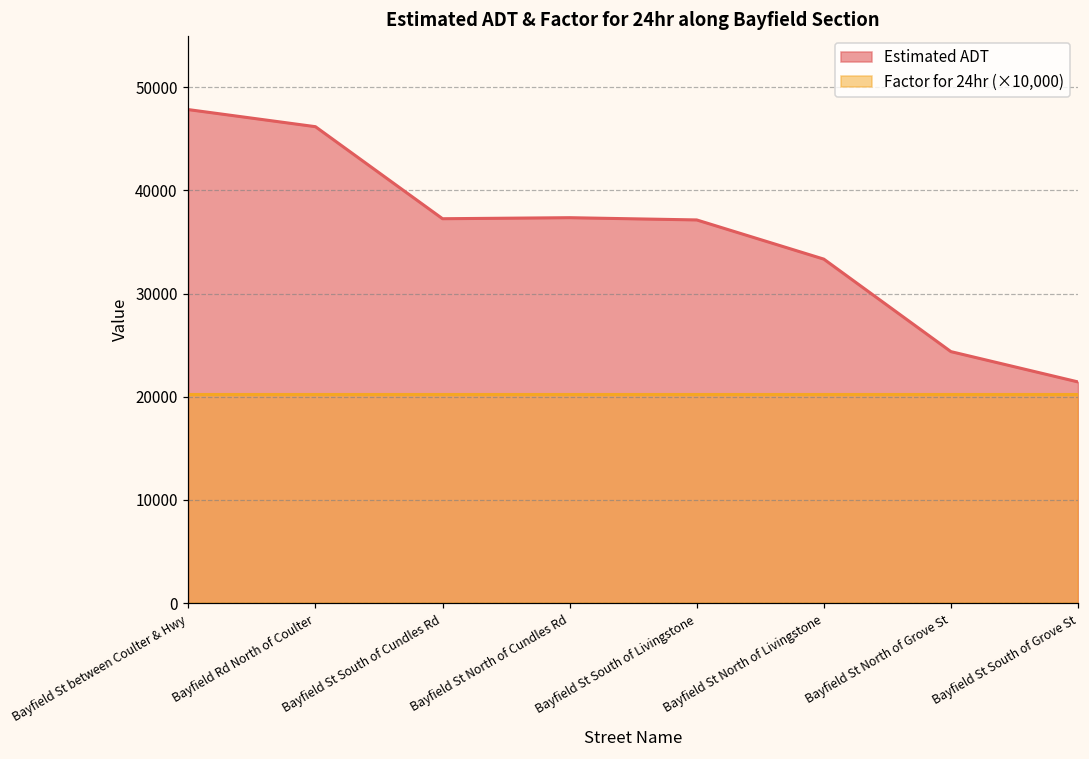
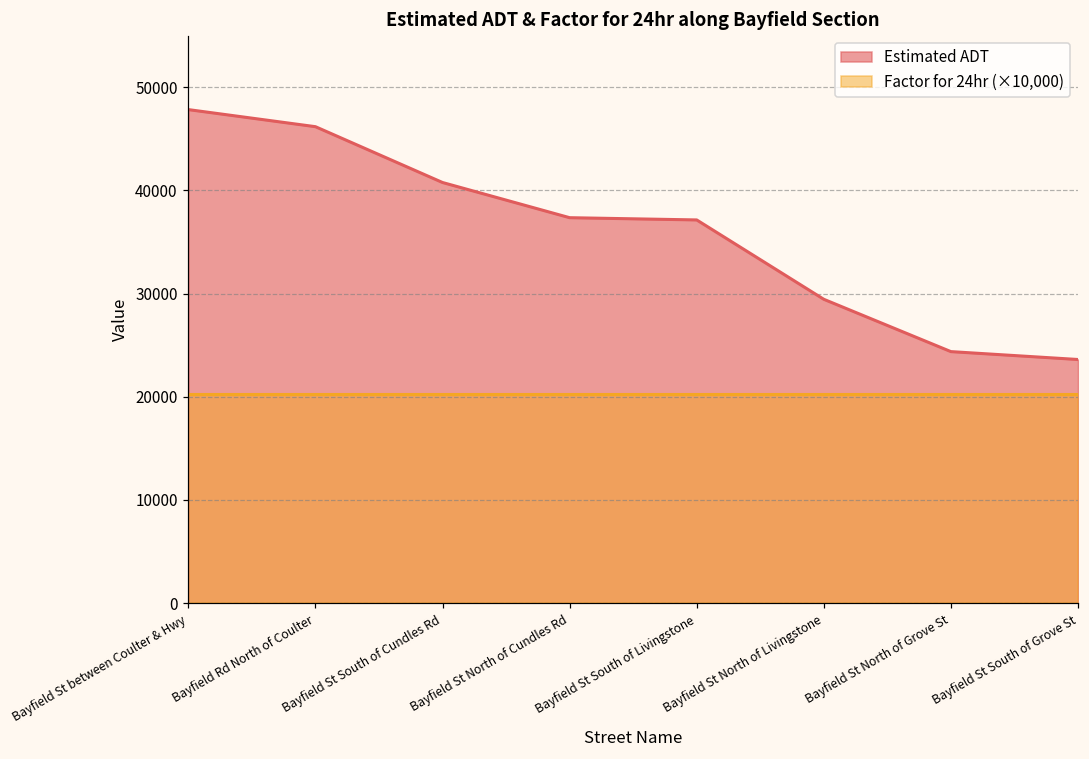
  {
    "Estimated ADT": {
      "Bayfield St between Coulter & Hwy": 48000,
      "Bayfield Rd North of Coulter": 46000,
-     "Bayfield St South of Cundles Rd": 37000,
+     "Bayfield St South of Cundles Rd": 41000,
      "Bayfield St North of Cundles Rd": 37000,
      "Bayfield St South of Livingstone": 37000,
-     "Bayfield St North of Livingstone": 33000,
+     "Bayfield St North of Livingstone": 29000,
      "Bayfield St North of Grove St": 24000,
-     "Bayfield St South of Grove St": 21000
+     "Bayfield St South of Grove St": 24000
    },
    "Factor for 24hr (×10,000)": {
      "Bayfield St between Coulter & Hwy": 20000,
      "Bayfield Rd North of Coulter": 20000,
      "Bayfield St South of Cundles Rd": 20000,
      "Bayfield St North of Cundles Rd": 20000,
      "Bayfield St South of Livingstone": 20000,
      "Bayfield St North of Livingstone": 20000,
      "Bayfield St North of Grove St": 20000,
      "Bayfield St South of Grove St": 20000
    }
  }
